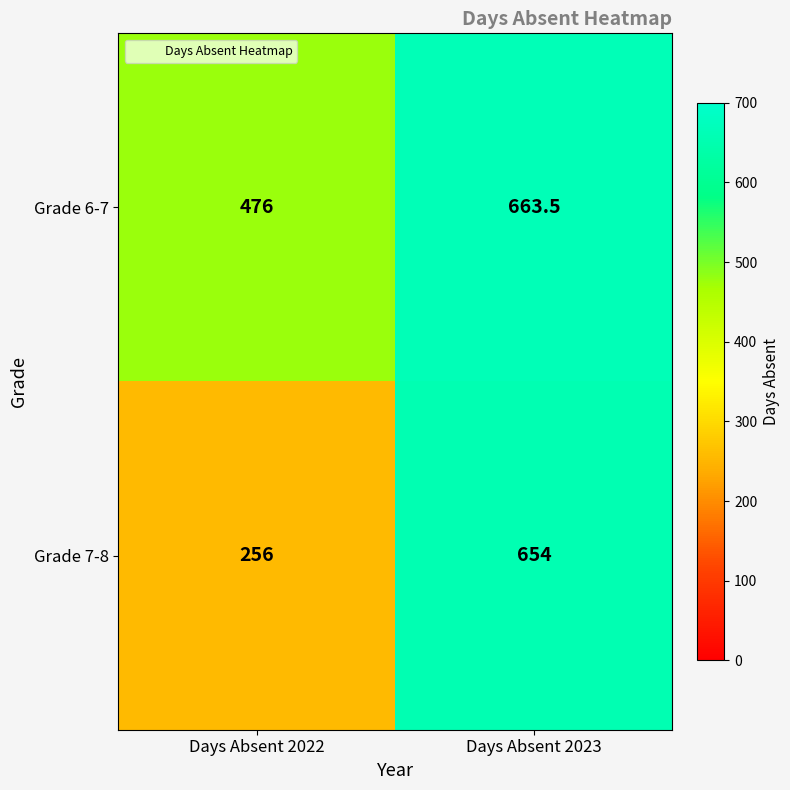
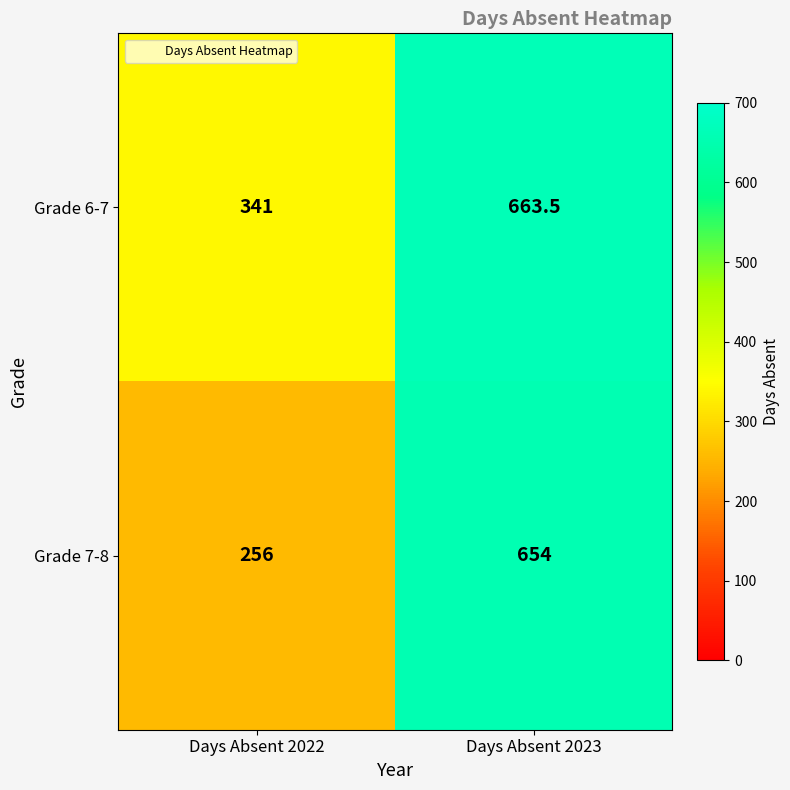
  {
    "Grade 6-7": {
-     "Days Absent 2022": 476,
+     "Days Absent 2022": 341,
      "Days Absent 2023": 663.5
    },
    "Grade 7-8": {
      "Days Absent 2022": 256,
      "Days Absent 2023": 654
    }
  }
